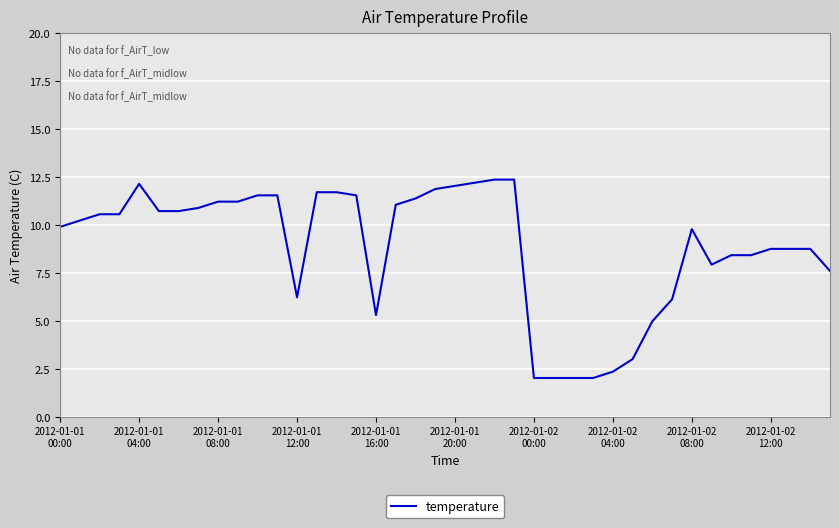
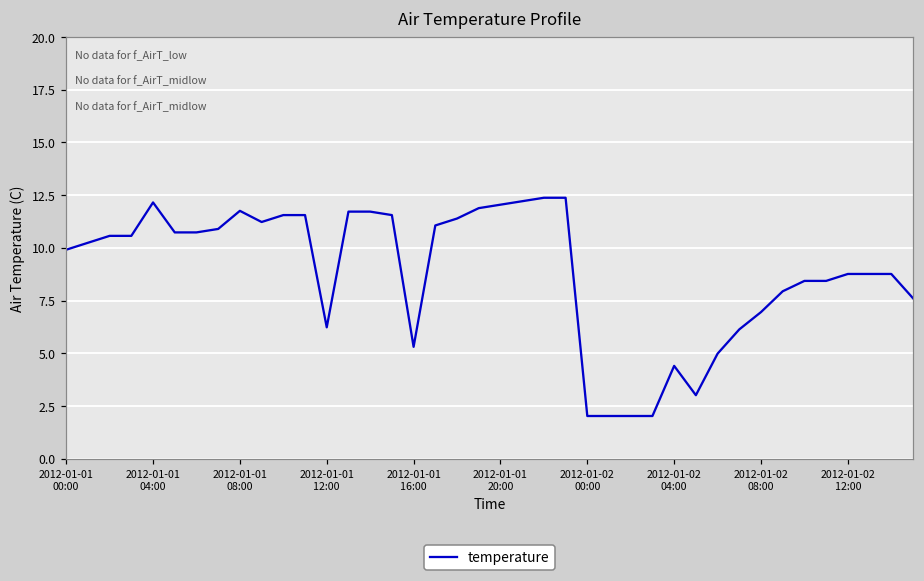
  {
    "2012-01-01 00:00": 9.9,
    "2012-01-01 04:00": 12.1,
-   "2012-01-01 08:00": 11.2,
+   "2012-01-01 08:00": 11.8,
    "2012-01-01 12:00": 6.2,
    "2012-01-01 16:00": 5.3,
    "2012-01-01 20:00": 12.0,
    "2012-01-02 00:00": 2.0,
-   "2012-01-02 04:00": 2.4,
-   "2012-01-02 08:00": 9.8,
+   "2012-01-02 04:00": 4.4,
+   "2012-01-02 08:00": 7.0,
    "2012-01-02 12:00": 8.8
  }
